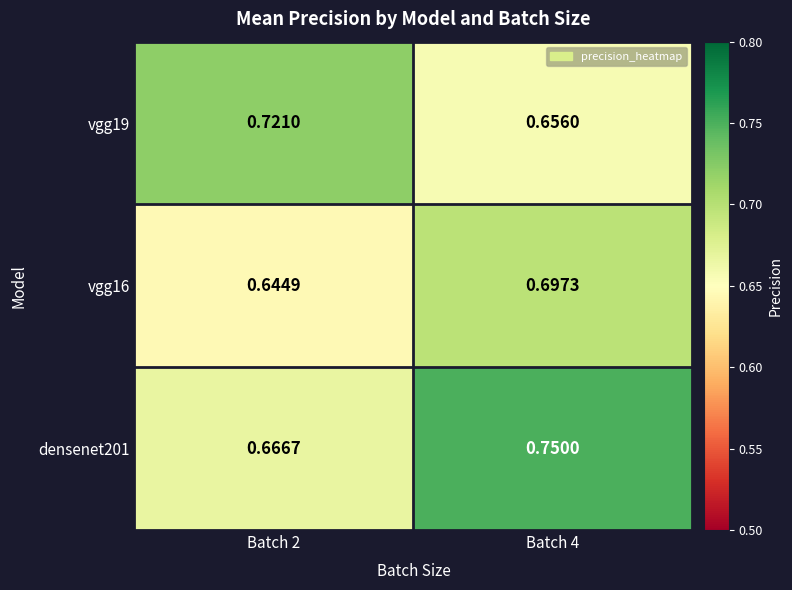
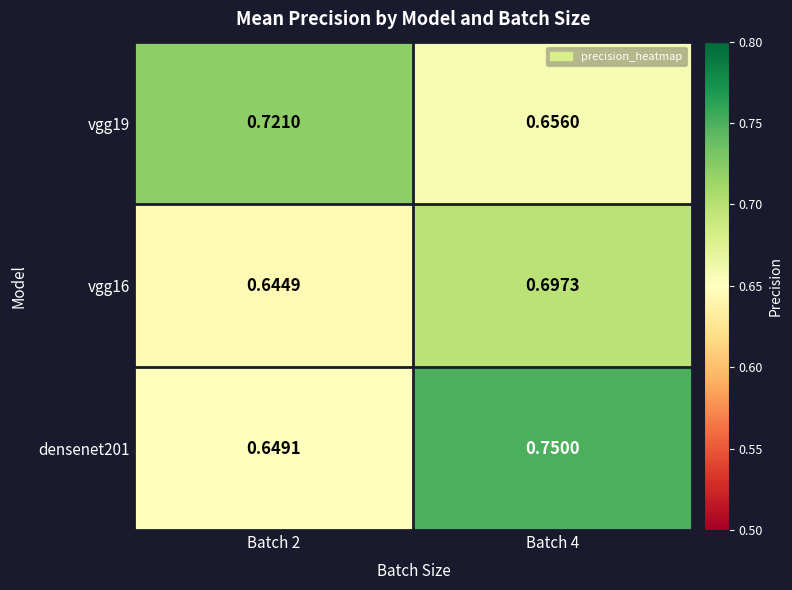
  {
    "vgg19": {
      "Batch 2": 0.7210,
      "Batch 4": 0.6560
    },
    "vgg16": {
      "Batch 2": 0.6449,
      "Batch 4": 0.6973
    },
    "densenet201": {
-     "Batch 2": 0.6667,
+     "Batch 2": 0.6491,
      "Batch 4": 0.7500
    }
  }
